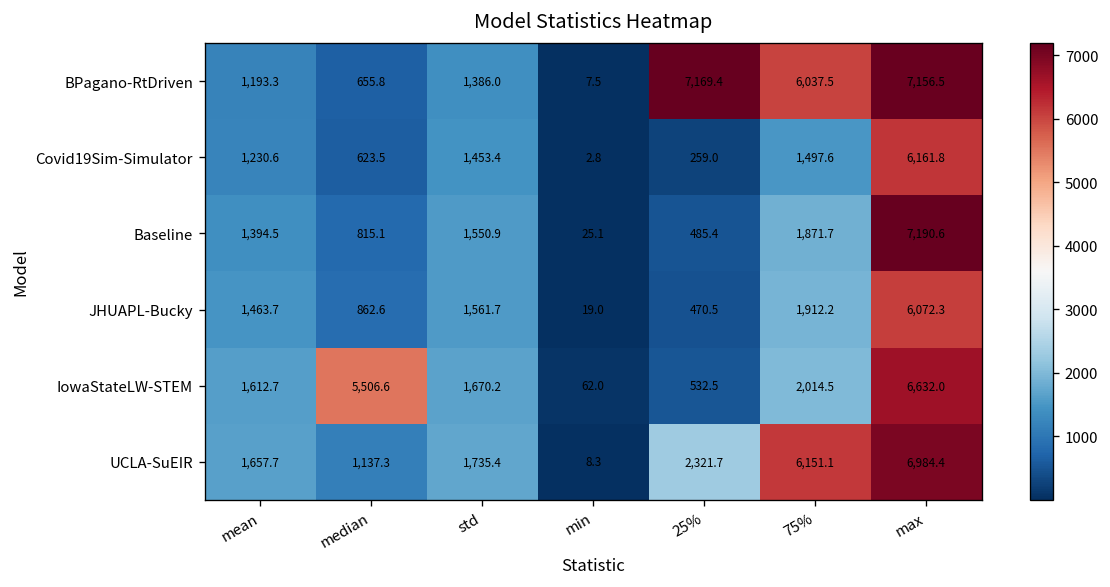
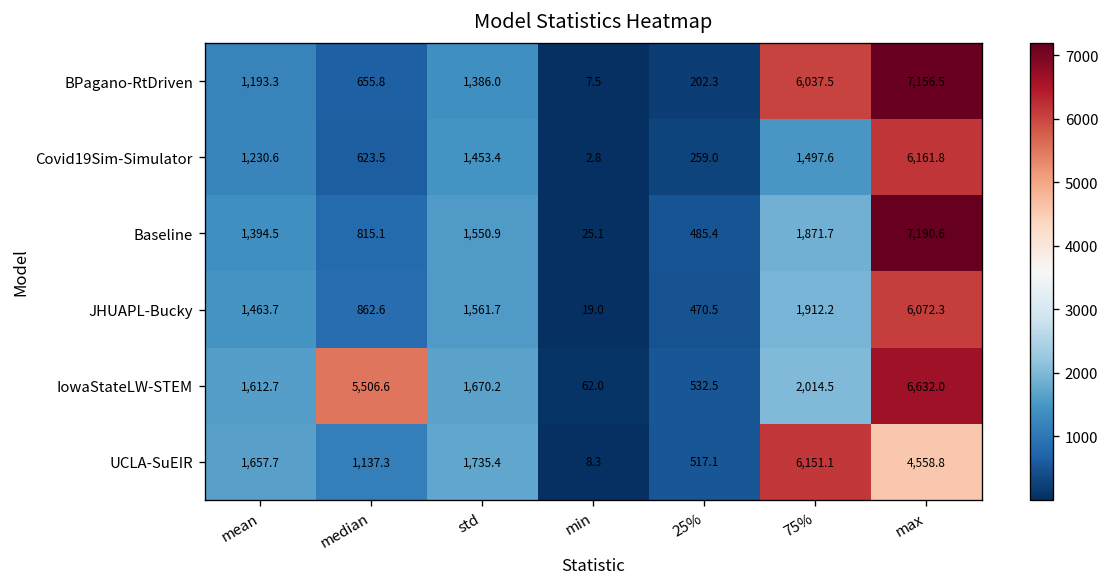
  {
    "BPagano-RtDriven": {
      "mean": "1,193.3",
      "median": "655.8",
      "std": "1,386.0",
      "min": "7.5",
-     "25%": "7,169.4",
+     "25%": "202.3",
      "75%": "6,037.5",
      "max": "7,156.5"
    },
    "Covid19Sim-Simulator": {
      "mean": "1,230.6",
      "median": "623.5",
      "std": "1,453.4",
      "min": "2.8",
      "25%": "259.0",
      "75%": "1,497.6",
      "max": "6,161.8"
    },
    "Baseline": {
      "mean": "1,394.5",
      "median": "815.1",
      "std": "1,550.9",
      "min": "25.1",
      "25%": "485.4",
      "75%": "1,871.7",
      "max": "7,190.6"
    },
    "JHUAPL-Bucky": {
      "mean": "1,463.7",
      "median": "862.6",
      "std": "1,561.7",
      "min": "19.0",
      "25%": "470.5",
      "75%": "1,912.2",
      "max": "6,072.3"
    },
    "IowaStateLW-STEM": {
      "mean": "1,612.7",
      "median": "5,506.6",
      "std": "1,670.2",
      "min": "62.0",
      "25%": "532.5",
      "75%": "2,014.5",
      "max": "6,632.0"
    },
    "UCLA-SuEIR": {
      "mean": "1,657.7",
      "median": "1,137.3",
      "std": "1,735.4",
      "min": "8.3",
-     "25%": "2,321.7",
+     "25%": "517.1",
      "75%": "6,151.1",
-     "max": "6,984.4"
+     "max": "4,558.8"
    }
  }
